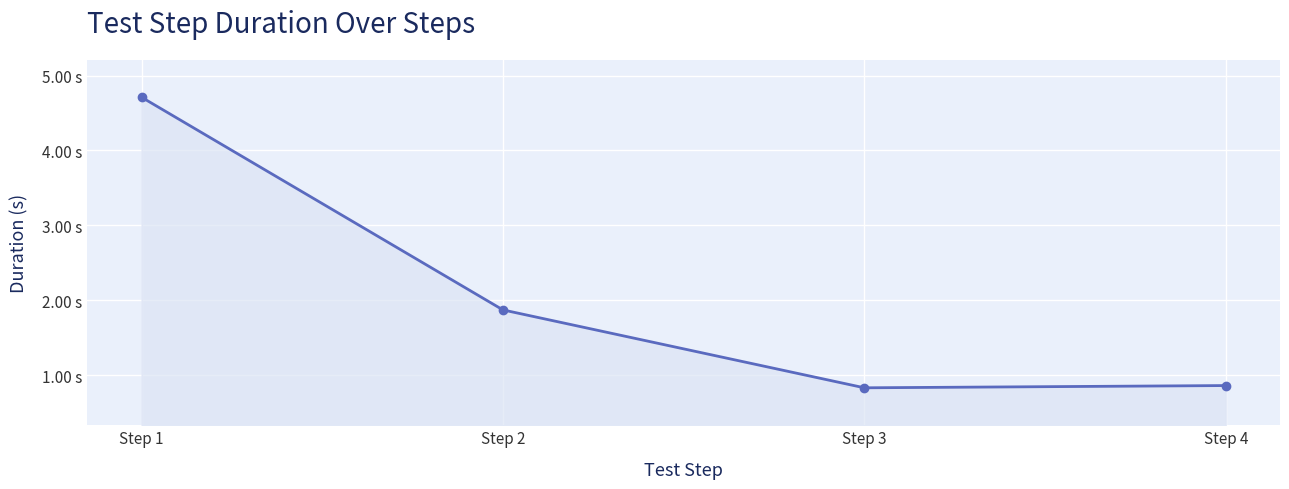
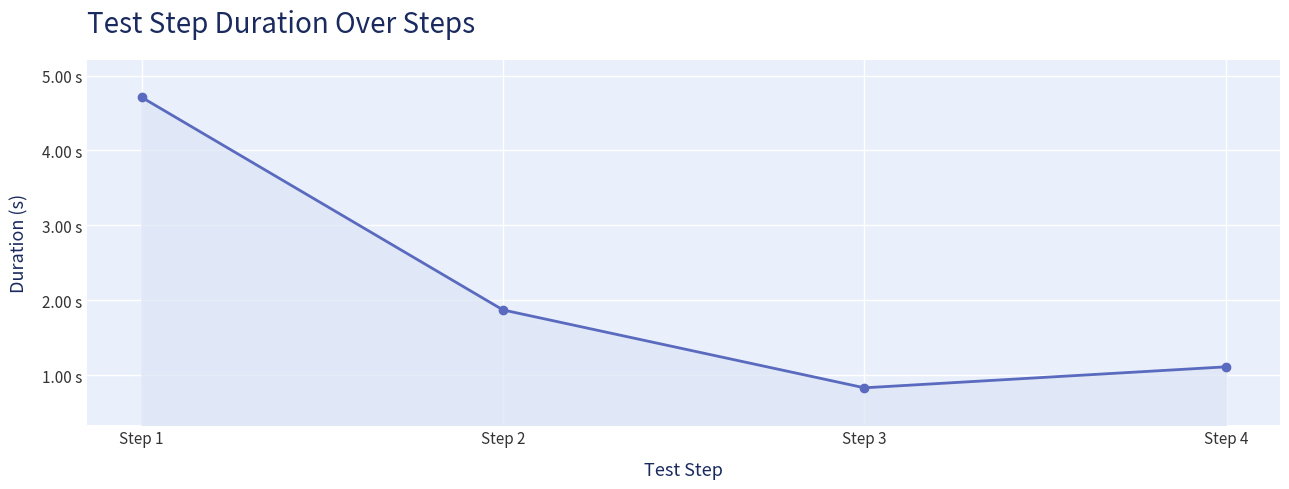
  {
    "Step 1": "4.7 s",
    "Step 2": "1.9 s",
    "Step 3": "0.8 s",
-   "Step 4": "0.9 s"
+   "Step 4": "1.1 s"
  }
